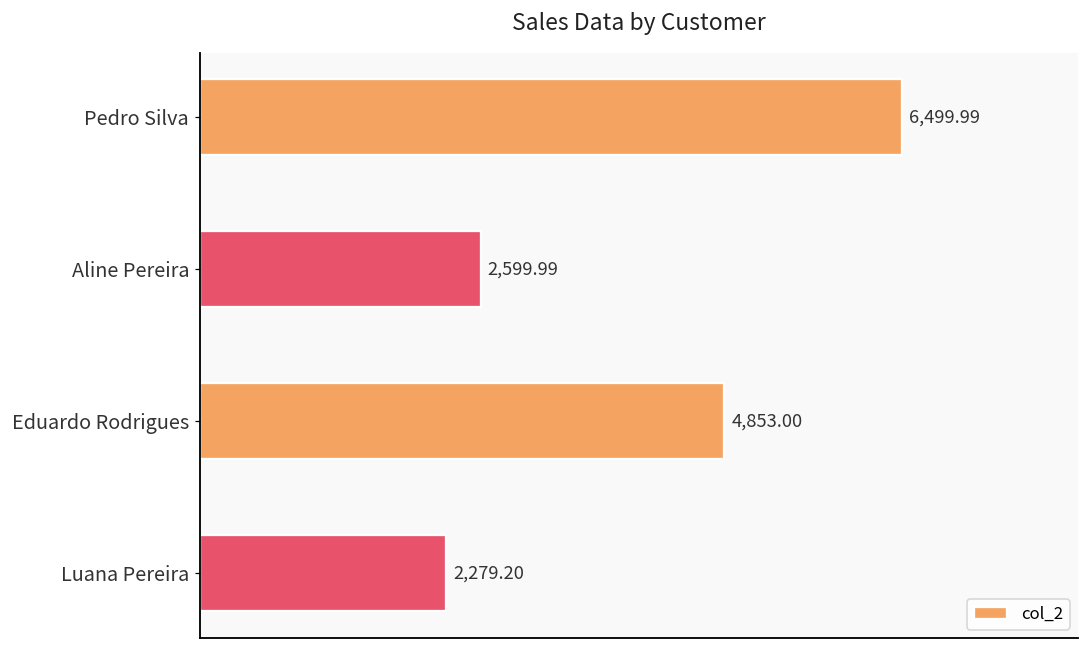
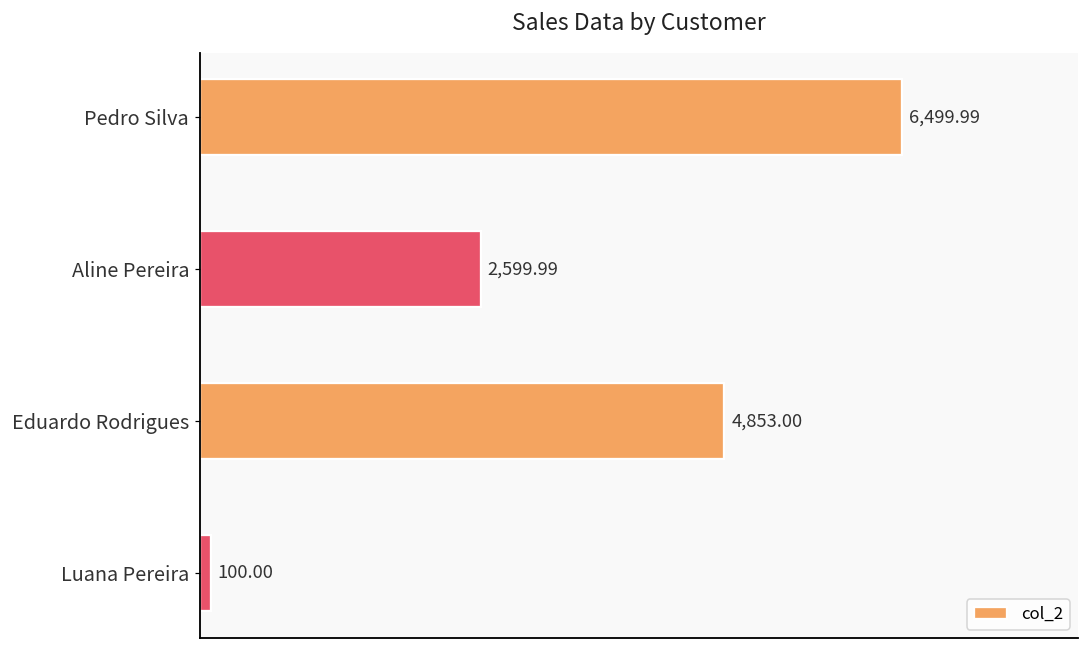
  {
    "Pedro Silva": "6,499.99",
    "Aline Pereira": "2,599.99",
    "Eduardo Rodrigues": "4,853.00",
-   "Luana Pereira": "2,279.20"
+   "Luana Pereira": "100.00"
  }
